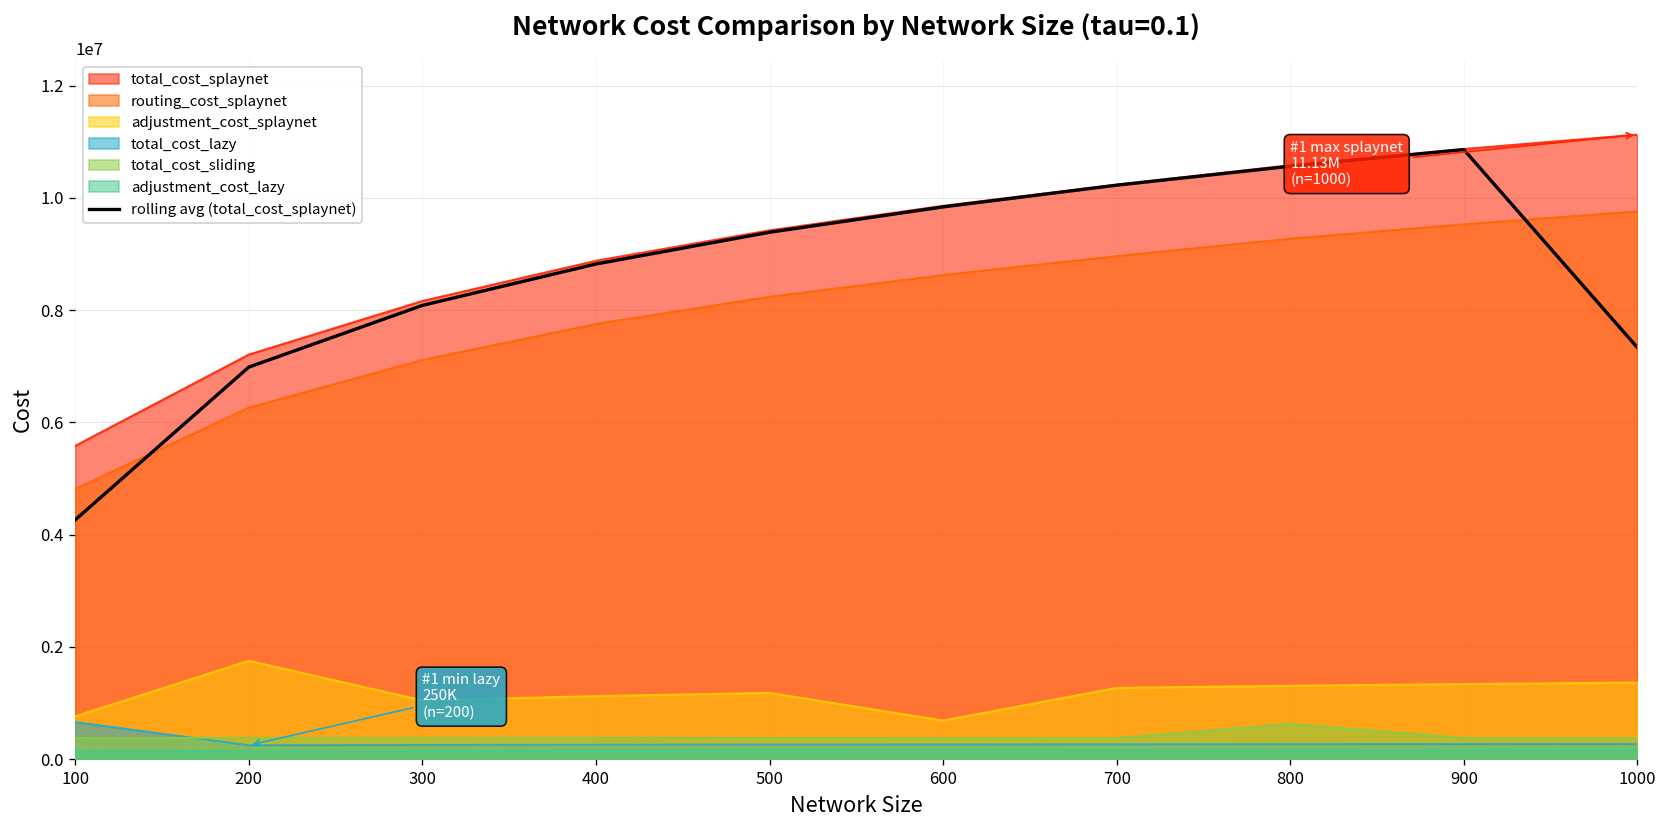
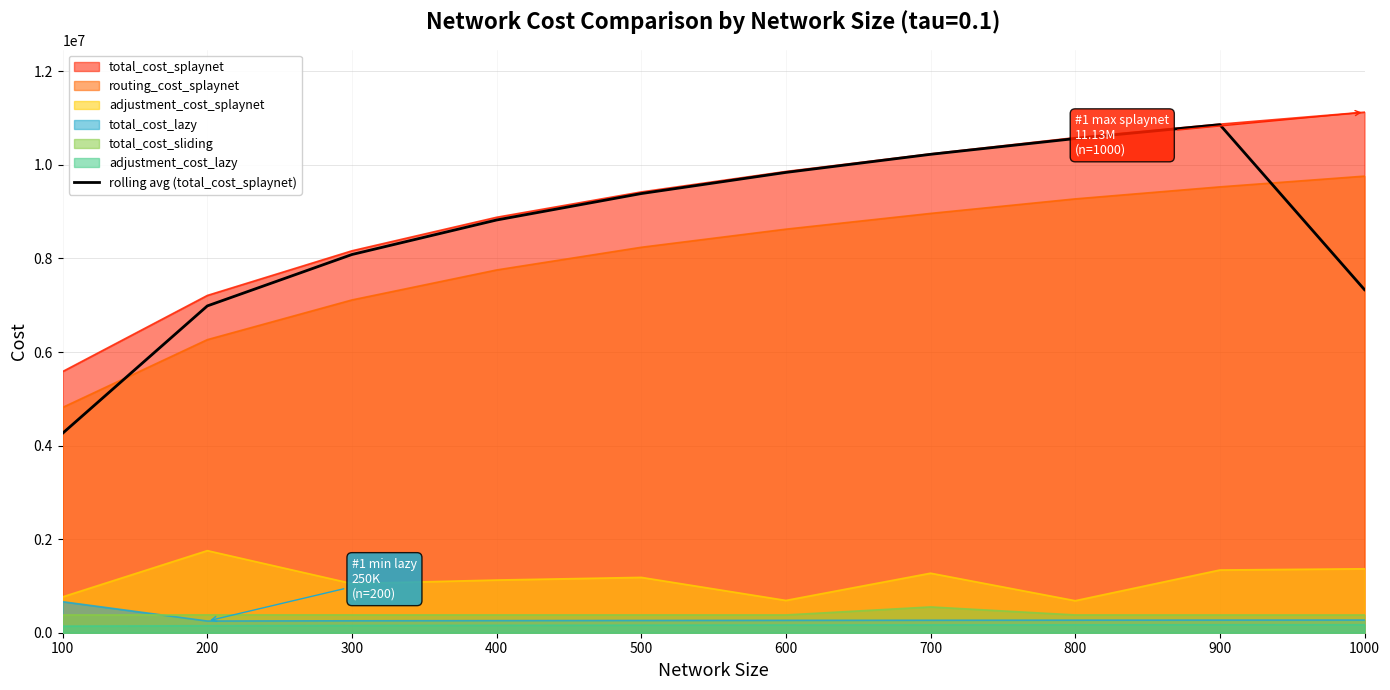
  {
    "adjustment_cost_splaynet": {
      "100": 800000,
      "200": 1800000,
      "400": 1100000,
      "500": 1200000,
      "600": 700000,
      "700": 1300000,
-     "800": 1300000,
+     "800": 700000,
      "900": 1300000,
      "1000": 1400000
    },
    "total_cost_lazy": {
      "100": 700000,
      "200": 200000,
      "400": 300000,
      "500": 300000,
      "600": 300000,
      "700": 300000,
      "800": 300000,
      "900": 300000,
      "1000": 300000
    },
    "total_cost_sliding": {
      "100": 400000,
      "200": 400000,
      "400": 400000,
      "500": 400000,
      "600": 400000,
-     "700": 400000,
-     "800": 600000,
+     "700": 600000,
+     "800": 400000,
      "900": 400000,
      "1000": 400000
    },
    "adjustment_cost_lazy": {
      "100": 100000,
      "200": 100000,
      "300": 200000,
      "400": 200000,
      "500": 200000,
      "600": 200000,
      "700": 200000,
      "800": 200000,
      "900": 200000,
      "1000": 200000
    },
    "rolling avg (total_cost_splaynet)": {
      "100": 4300000,
      "200": 7000000,
      "300": 8100000,
      "400": 8800000,
      "1000": 7300000
    }
  }
